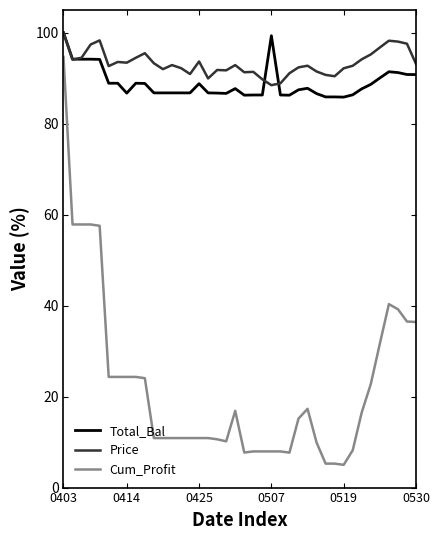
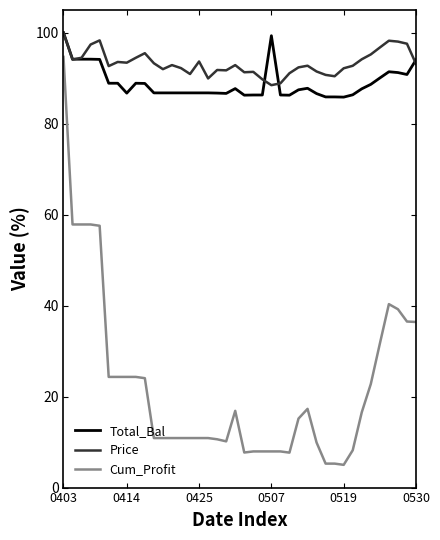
  {
    "Total_Bal": {
      "0414": 87,
-     "0425": 89,
+     "0425": 87,
      "0507": 99,
      "0519": 86,
-     "0530": 91
+     "0530": 94
    },
    "Price": {
      "0414": 93,
      "0425": 94,
      "0507": 88,
      "0519": 92,
      "0530": 93
    },
    "Cum_Profit": {
      "0403": 95,
      "0414": 24,
      "0425": 11,
      "0507": 8,
      "0519": 5,
      "0530": 36
    }
  }
